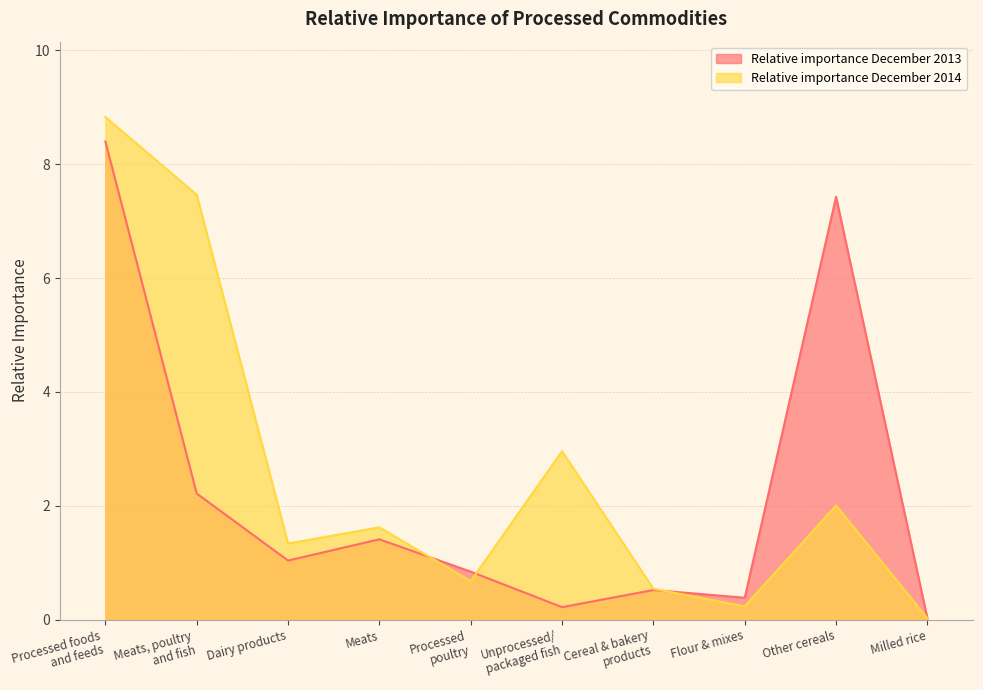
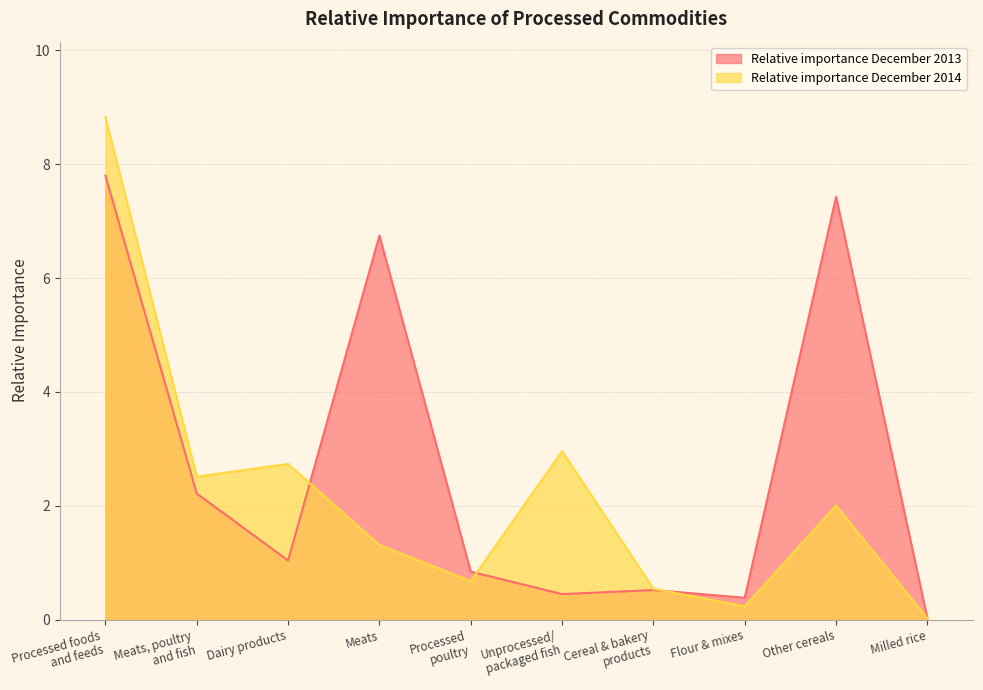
  {
    "Relative importance December 2013": {
-     "Processed foods and feeds": 8.4,
+     "Processed foods and feeds": 7.8,
      "Meats, poultry and fish": 2.2,
      "Dairy products": 1.0,
-     "Meats": 1.4,
+     "Meats": 6.7,
      "Processed poultry": 0.8,
-     "Unprocessed/ packaged fish": 0.2,
+     "Unprocessed/ packaged fish": 0.4,
      "Flour & mixes": 0.4,
      "Other cereals": 7.4
    },
    "Relative importance December 2014": {
      "Processed foods and feeds": 8.8,
-     "Meats, poultry and fish": 7.5,
-     "Dairy products": 1.3,
-     "Meats": 1.6,
+     "Meats, poultry and fish": 2.5,
+     "Dairy products": 2.7,
+     "Meats": 1.3,
      "Processed poultry": 0.7,
      "Unprocessed/ packaged fish": 3.0,
      "Flour & mixes": 0.2,
      "Other cereals": 2.0
    }
  }
